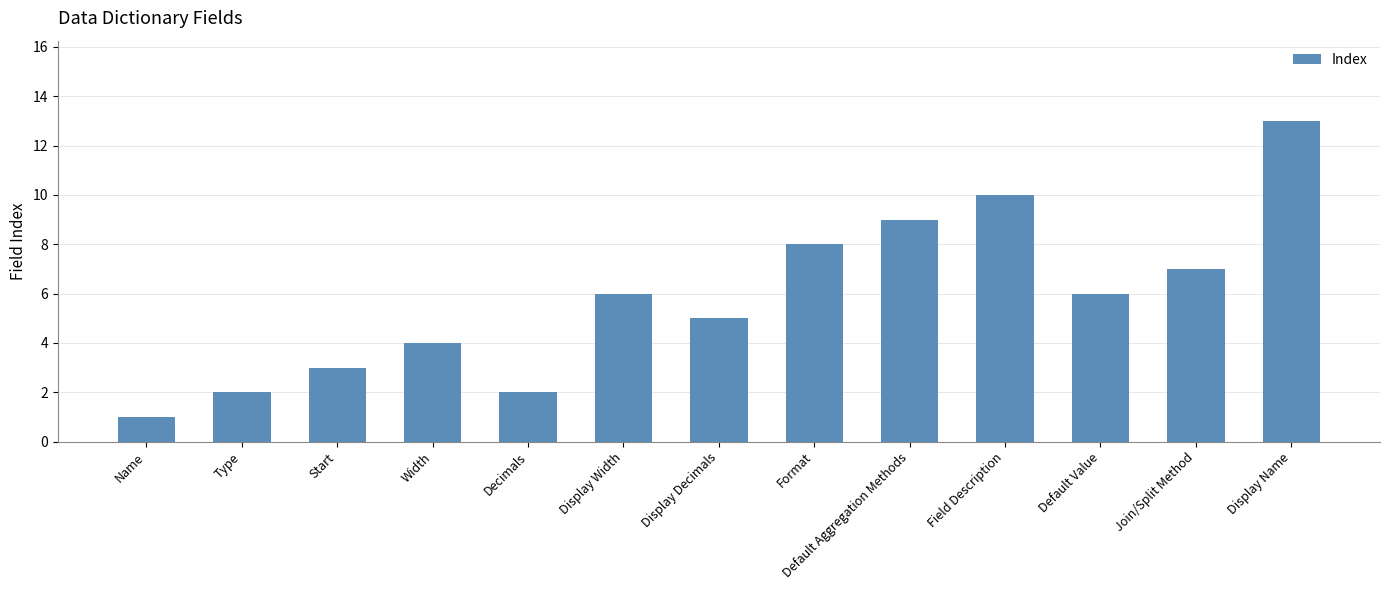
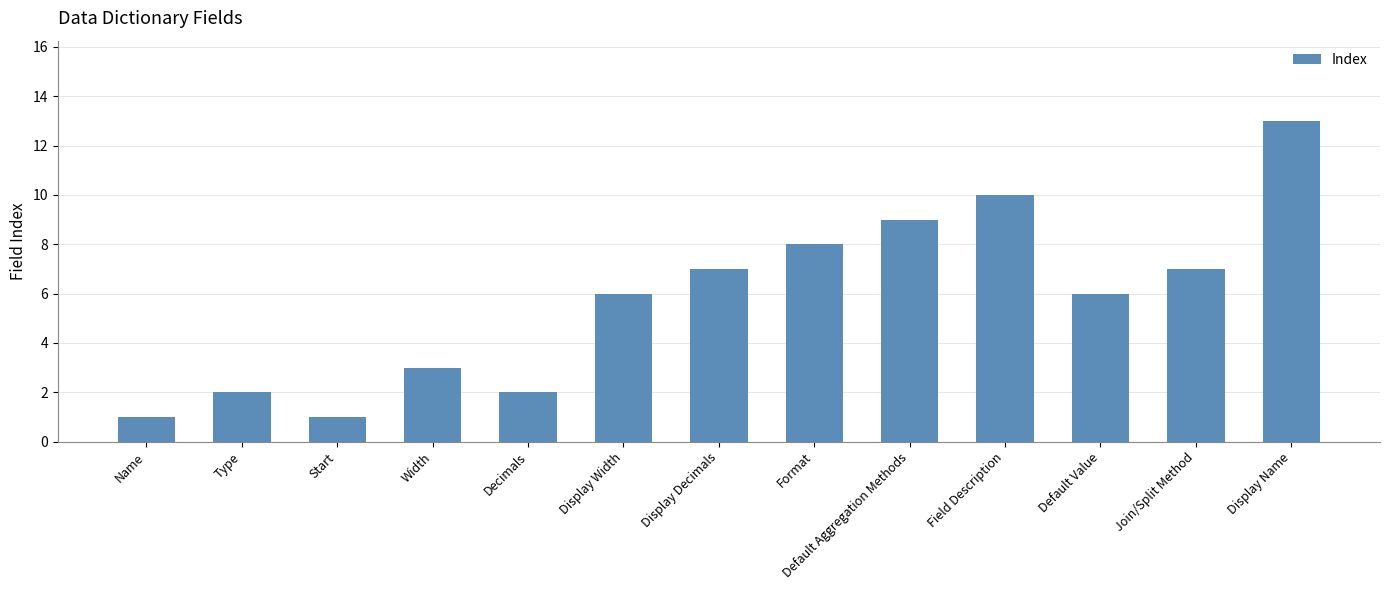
  {
    "Name": 1,
    "Type": 2,
-   "Start": 3,
-   "Width": 4,
+   "Start": 1,
+   "Width": 3,
    "Decimals": 2,
    "Display Width": 6,
-   "Display Decimals": 5,
+   "Display Decimals": 7,
    "Format": 8,
    "Default Aggregation Methods": 9,
    "Field Description": 10,
    "Default Value": 6,
    "Join/Split Method": 7,
    "Display Name": 13
  }
